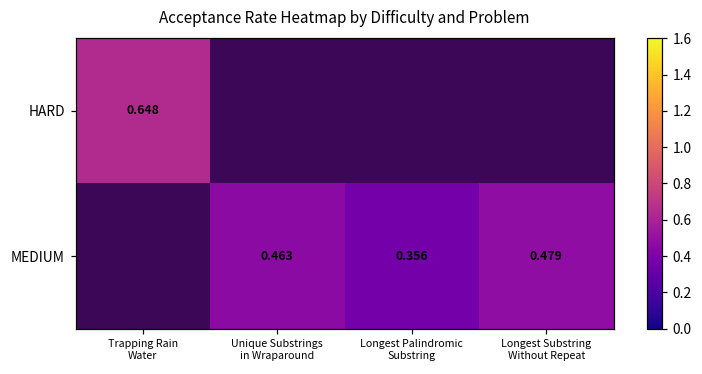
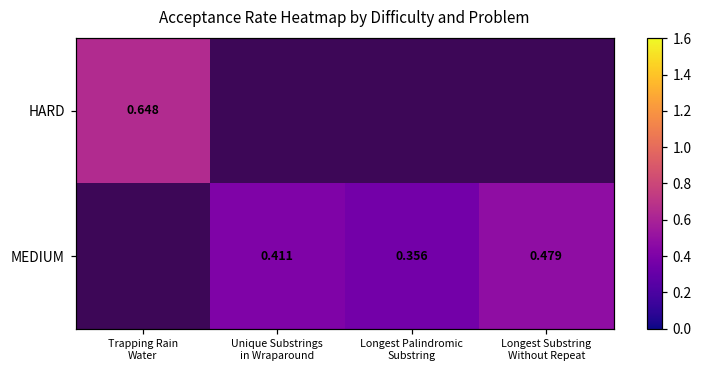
  {
    "HARD": {
      "Trapping Rain Water": 0.648
    },
    "MEDIUM": {
-     "Unique Substrings in Wraparound": 0.463,
+     "Unique Substrings in Wraparound": 0.411,
      "Longest Palindromic Substring": 0.356,
      "Longest Substring Without Repeat": 0.479
    }
  }
